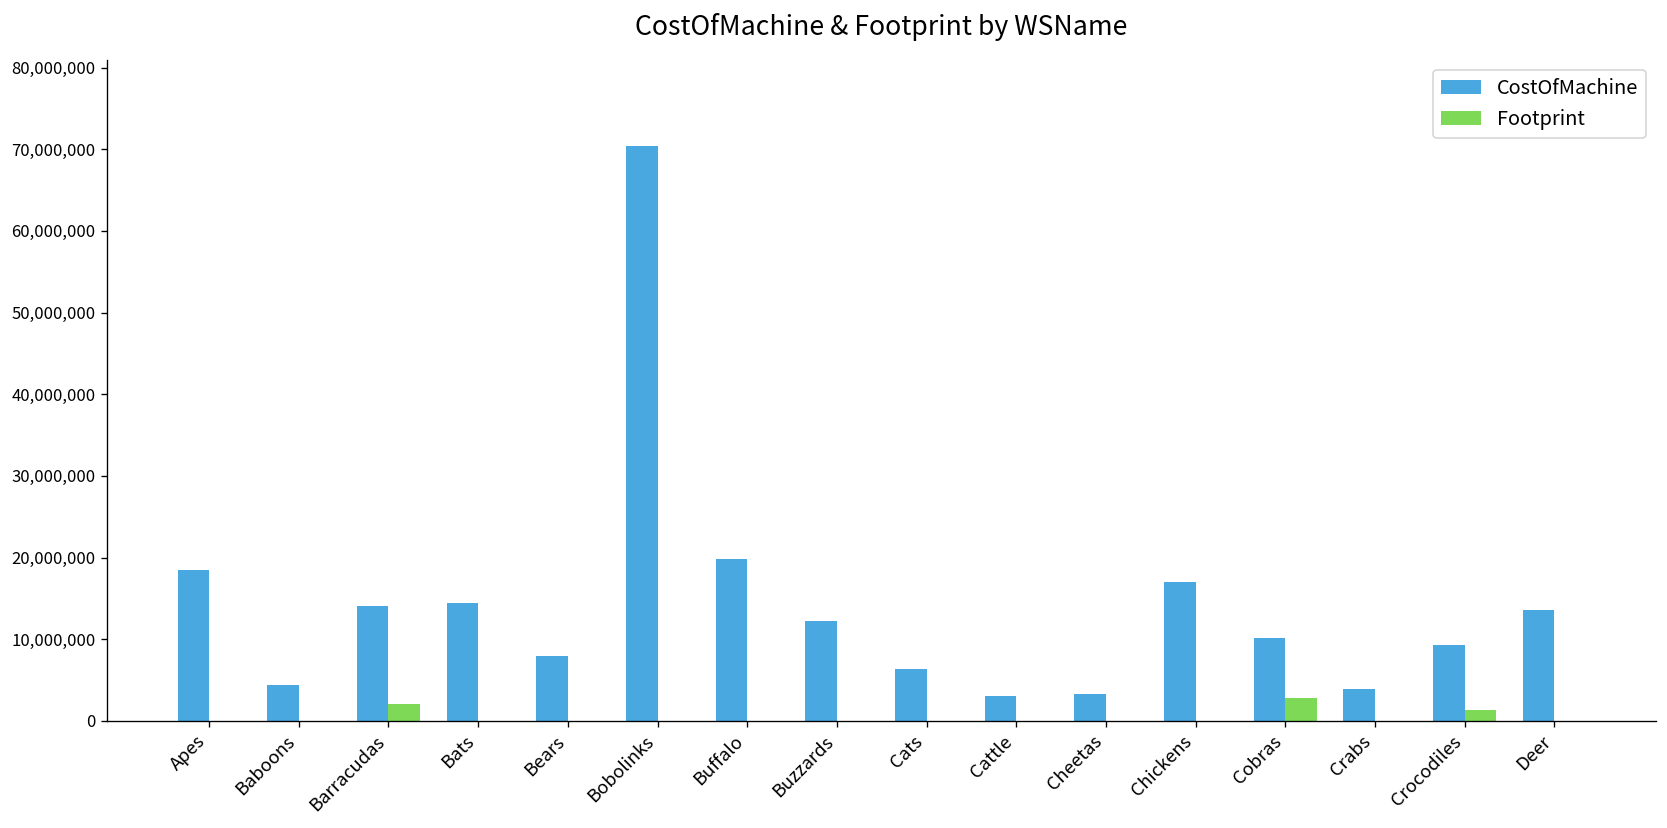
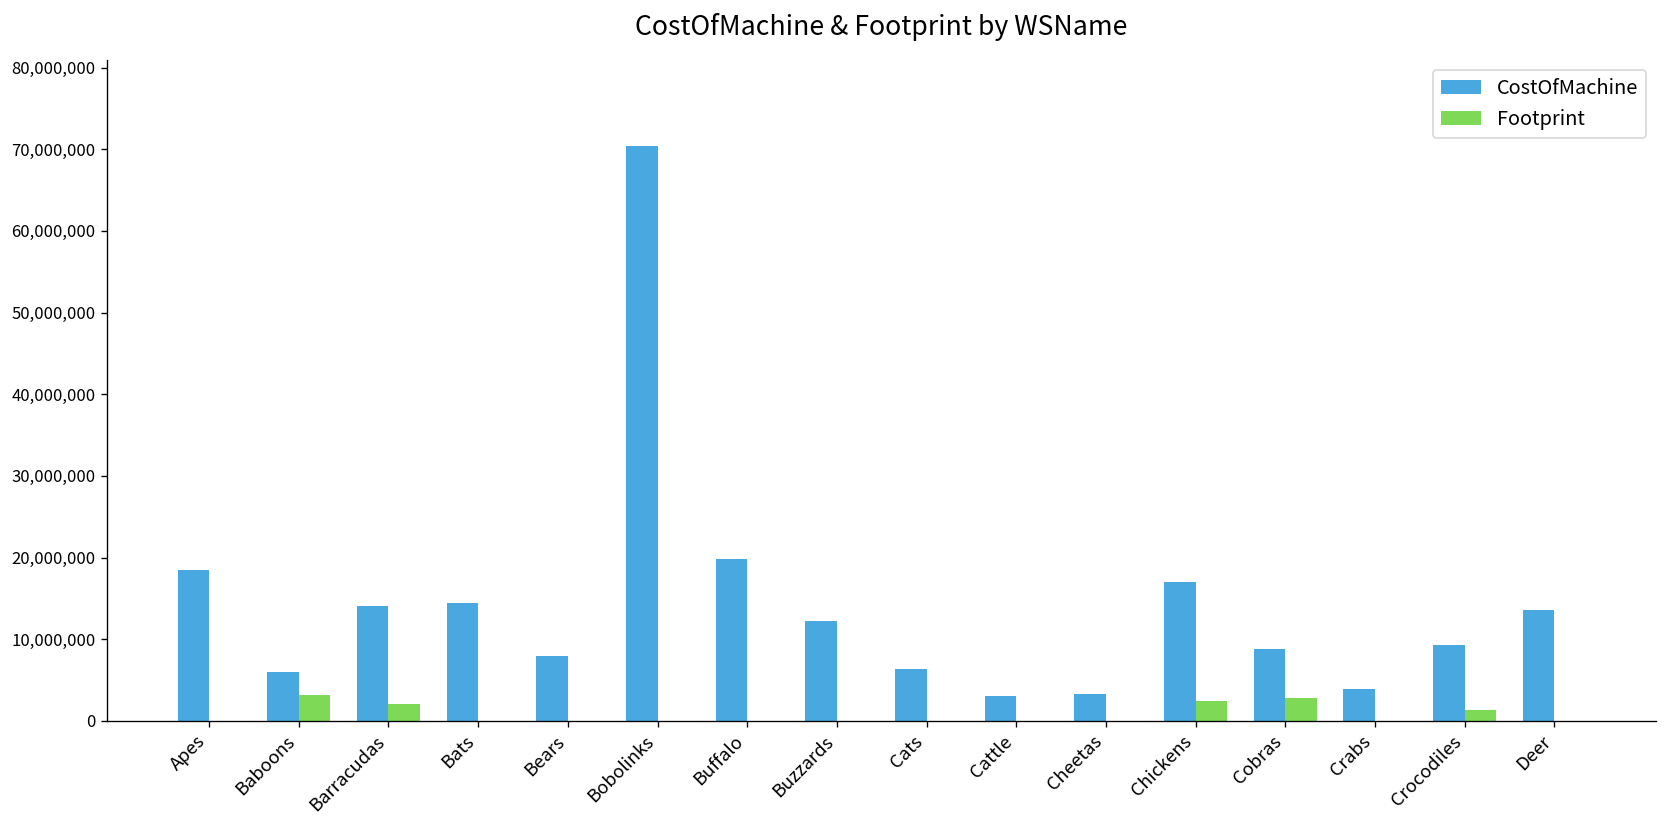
  {
    "CostOfMachine": {
      "Apes": "19,000,000",
-     "Baboons": "4,000,000",
+     "Baboons": "6,000,000",
      "Barracudas": "14,000,000",
      "Bats": "14,000,000",
      "Bears": "8,000,000",
      "Bobolinks": "70,000,000",
      "Buffalo": "20,000,000",
      "Buzzards": "12,000,000",
      "Cats": "6,000,000",
      "Cattle": "3,000,000",
      "Cheetas": "3,000,000",
      "Chickens": "17,000,000",
-     "Cobras": "10,000,000",
+     "Cobras": "9,000,000",
      "Crabs": "4,000,000",
      "Crocodiles": "9,000,000",
      "Deer": "14,000,000"
    },
    "Footprint": {
-     "Baboons": "0",
+     "Baboons": "3,000,000",
      "Barracudas": "2,000,000",
-     "Chickens": "0",
+     "Chickens": "2,000,000",
      "Cobras": "3,000,000",
      "Crocodiles": "1,000,000"
    }
  }
